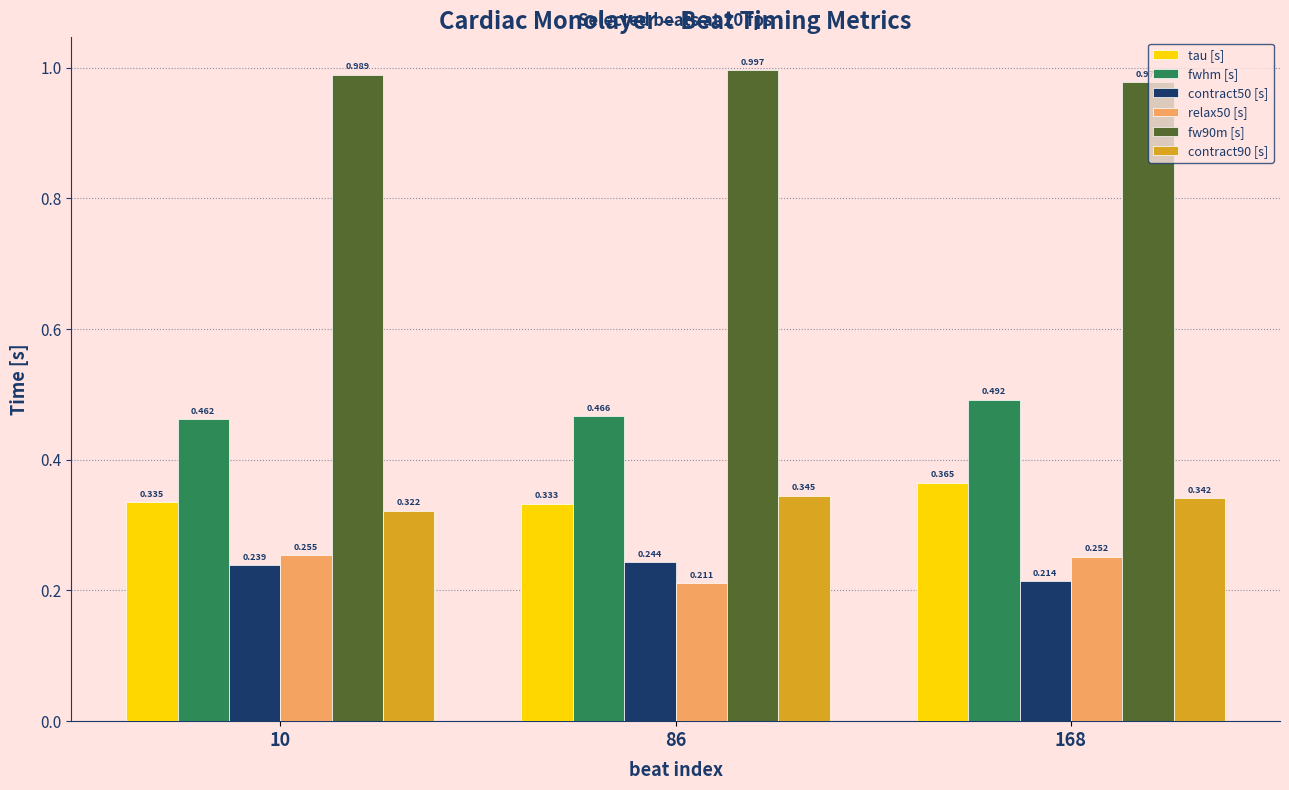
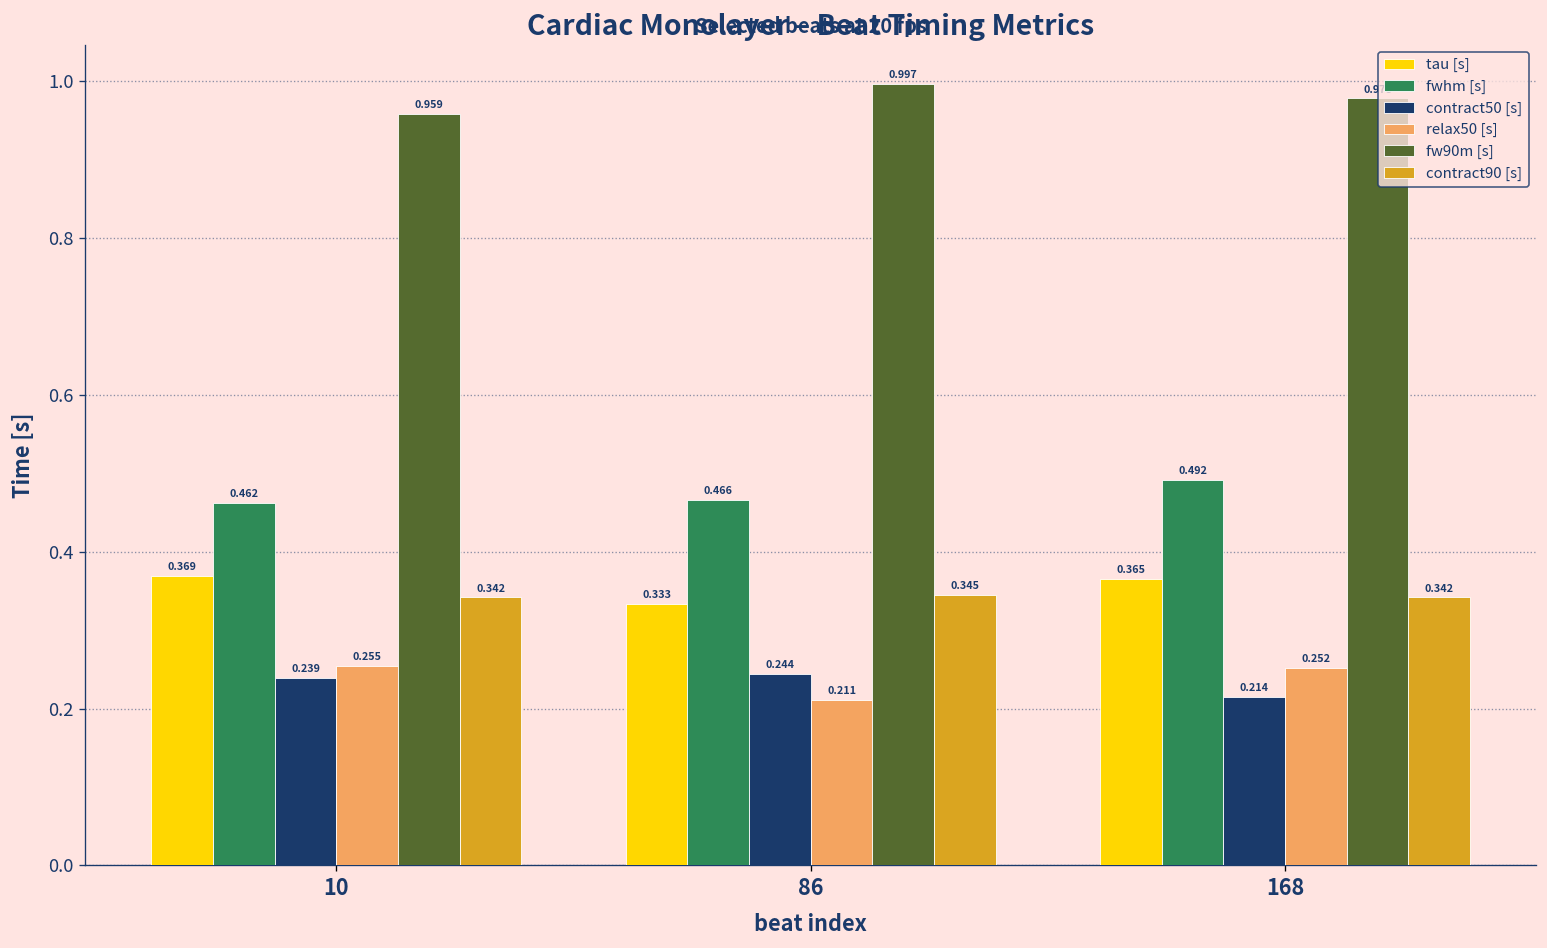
  {
    "tau [s]": {
-     "10": 0.335,
+     "10": 0.369,
      "86": 0.333,
      "168": 0.365
    },
    "fwhm [s]": {
      "10": 0.462,
      "86": 0.466,
      "168": 0.492
    },
    "contract50 [s]": {
      "10": 0.239,
      "86": 0.244,
      "168": 0.214
    },
    "relax50 [s]": {
      "10": 0.255,
      "86": 0.211,
      "168": 0.252
    },
    "fw90m [s]": {
-     "10": 0.989,
+     "10": 0.959,
      "86": 0.997
    },
    "contract90 [s]": {
-     "10": 0.322,
+     "10": 0.342,
      "86": 0.345,
      "168": 0.342
    }
  }
